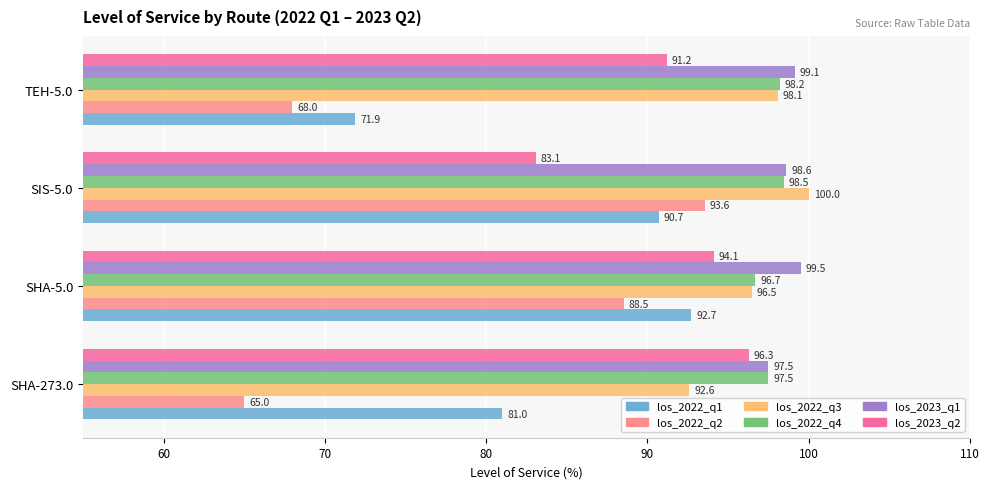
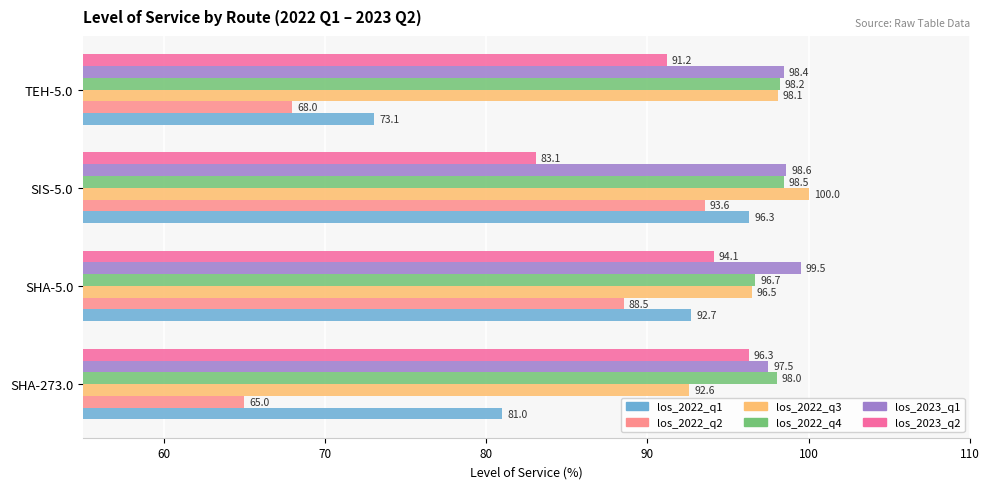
  {
    "los_2022_q1": {
-     "TEH-5.0": 71.9,
-     "SIS-5.0": 90.7,
+     "TEH-5.0": 73.1,
+     "SIS-5.0": 96.3,
      "SHA-5.0": 92.7,
      "SHA-273.0": 81.0
    },
    "los_2022_q4": {
      "TEH-5.0": 98.2,
      "SIS-5.0": 98.5,
      "SHA-5.0": 96.7,
-     "SHA-273.0": 97.5
+     "SHA-273.0": 98.0
    },
    "los_2023_q1": {
-     "TEH-5.0": 99.1,
+     "TEH-5.0": 98.4,
      "SIS-5.0": 98.6,
      "SHA-5.0": 99.5,
      "SHA-273.0": 97.5
    }
  }
